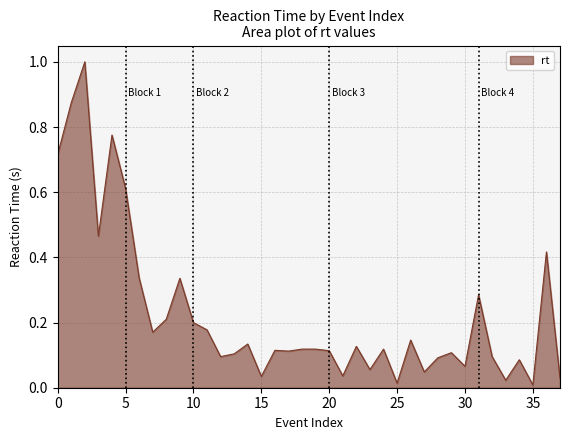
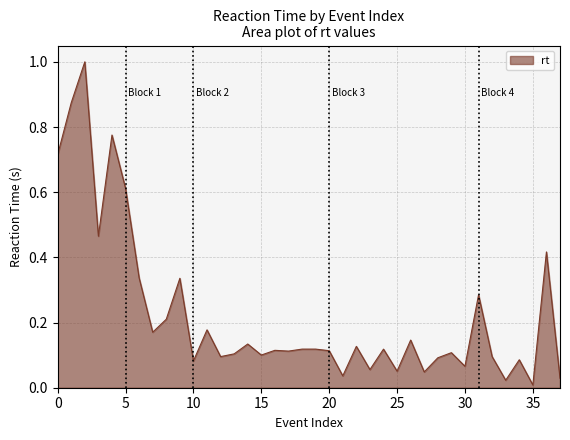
  {
    "0": 0.72,
    "5": 0.61,
-   "10": 0.20,
-   "15": 0.03,
+   "10": 0.08,
+   "15": 0.10,
    "20": 0.11,
-   "25": 0.01,
+   "25": 0.05,
    "30": 0.07,
    "35": 0.01
  }
